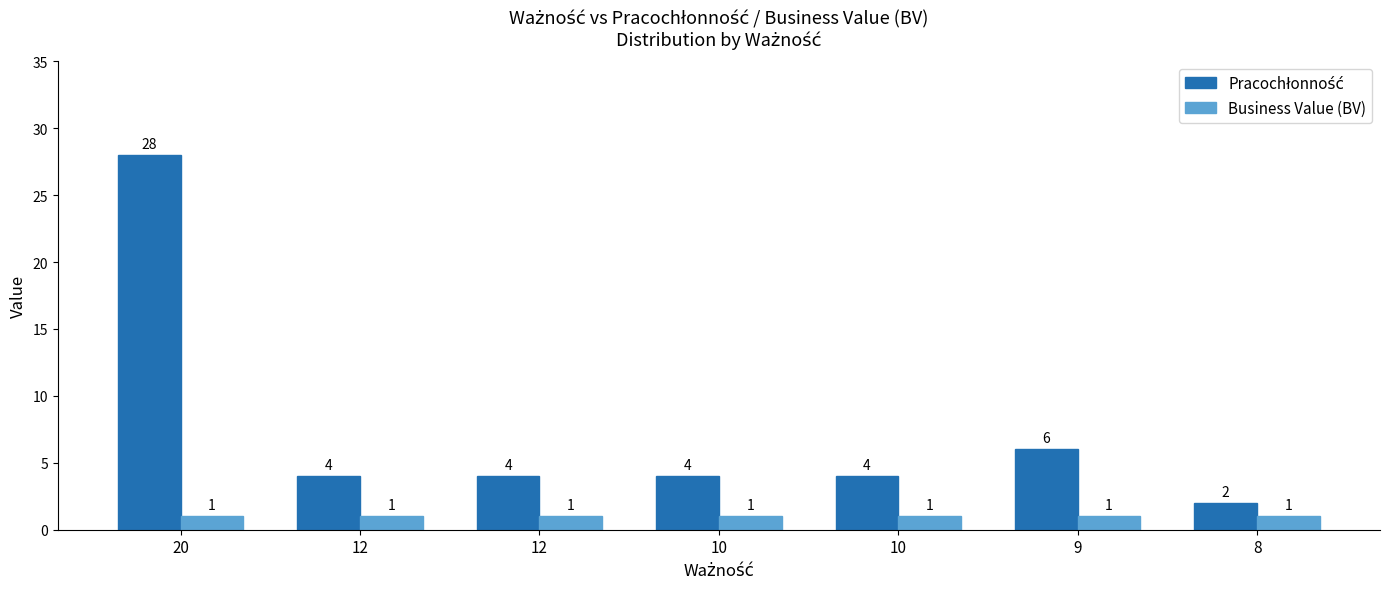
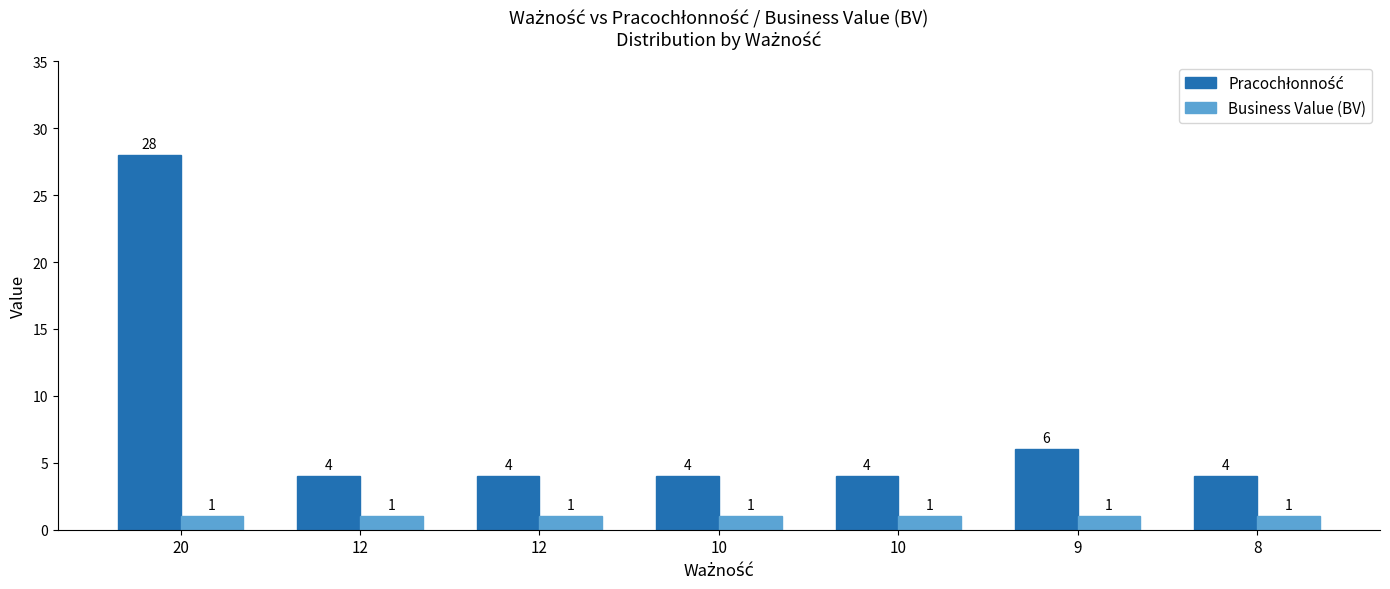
  {
    "Pracochłonność": {
      "20": 28,
      "9": 6,
-     "8": 2
+     "8": 4
    },
    "Business Value (BV)": {
      "20": 1,
      "9": 1,
      "8": 1
    }
  }
